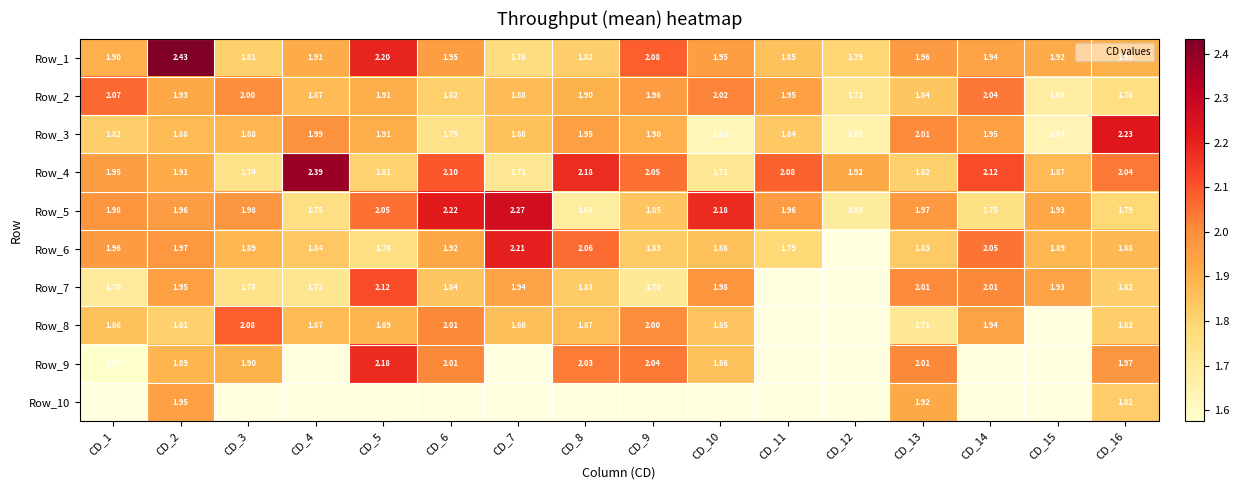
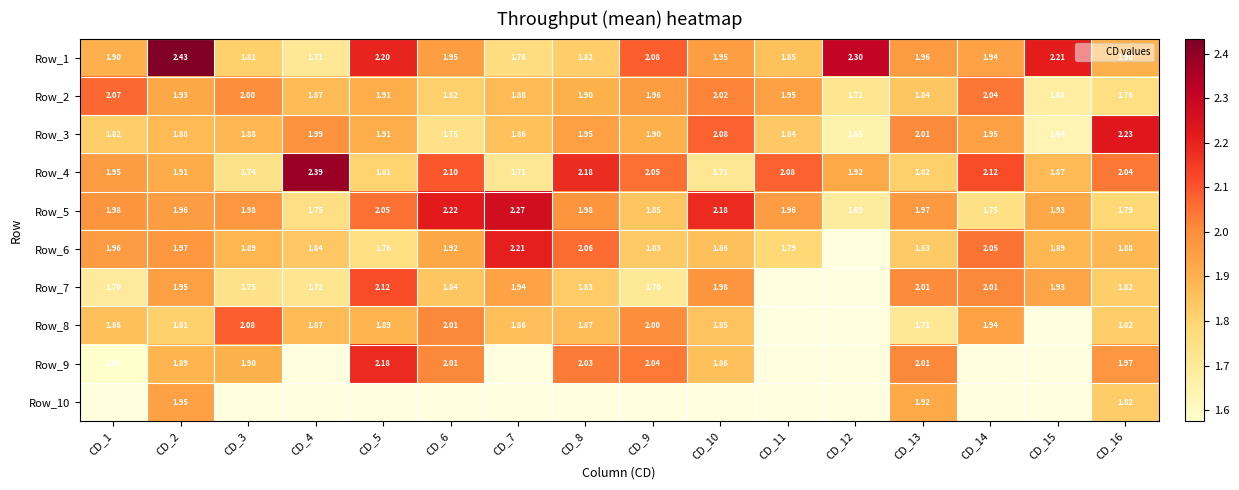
  {
    "Row_1": {
      "CD_1": 1.90,
      "CD_2": 2.43,
      "CD_3": 1.81,
-     "CD_4": 1.91,
+     "CD_4": 1.71,
      "CD_5": 2.20,
      "CD_6": 1.95,
      "CD_7": 1.76,
      "CD_8": 1.82,
      "CD_9": 2.08,
      "CD_10": 1.95,
      "CD_11": 1.85,
-     "CD_12": 1.79,
+     "CD_12": 2.30,
      "CD_13": 1.96,
      "CD_14": 1.94,
-     "CD_15": 1.92
+     "CD_15": 2.21
    },
    "Row_2": {
      "CD_1": 2.07,
      "CD_2": 1.93,
      "CD_3": 2.00,
      "CD_4": 1.87,
      "CD_5": 1.91,
      "CD_6": 1.82,
      "CD_7": 1.88,
      "CD_8": 1.90,
      "CD_9": 1.96,
      "CD_10": 2.02,
      "CD_11": 1.95,
      "CD_12": 1.72,
      "CD_13": 1.84,
      "CD_14": 2.04,
      "CD_15": 1.68,
      "CD_16": 1.76
    },
    "Row_3": {
      "CD_1": 1.82,
      "CD_2": 1.88,
      "CD_3": 1.88,
      "CD_4": 1.99,
      "CD_5": 1.91,
      "CD_6": 1.75,
      "CD_7": 1.86,
      "CD_8": 1.95,
      "CD_9": 1.90,
-     "CD_10": 1.63,
+     "CD_10": 2.08,
      "CD_11": 1.84,
      "CD_12": 1.65,
      "CD_13": 2.01,
      "CD_14": 1.95,
      "CD_15": 1.64,
      "CD_16": 2.23
    },
    "Row_4": {
      "CD_1": 1.95,
      "CD_2": 1.91,
      "CD_3": 1.74,
      "CD_4": 2.39,
      "CD_5": 1.81,
      "CD_6": 2.10,
      "CD_7": 1.71,
      "CD_8": 2.18,
      "CD_9": 2.05,
      "CD_10": 1.71,
      "CD_11": 2.08,
      "CD_12": 1.92,
      "CD_13": 1.82,
      "CD_14": 2.12,
      "CD_15": 1.87,
      "CD_16": 2.04
    },
    "Row_5": {
      "CD_1": 1.98,
      "CD_2": 1.96,
      "CD_3": 1.98,
      "CD_4": 1.75,
      "CD_5": 2.05,
      "CD_6": 2.22,
      "CD_7": 2.27,
-     "CD_8": 1.68,
+     "CD_8": 1.98,
      "CD_9": 1.85,
      "CD_10": 2.18,
      "CD_11": 1.96,
      "CD_12": 1.69,
      "CD_13": 1.97,
      "CD_14": 1.75,
      "CD_15": 1.93,
      "CD_16": 1.79
    },
    "Row_6": {
      "CD_1": 1.96,
      "CD_2": 1.97,
      "CD_3": 1.89,
      "CD_4": 1.84,
      "CD_5": 1.76,
      "CD_6": 1.92,
      "CD_7": 2.21,
      "CD_8": 2.06,
      "CD_9": 1.83,
      "CD_10": 1.86,
      "CD_11": 1.79,
      "CD_13": 1.83,
      "CD_14": 2.05,
      "CD_15": 1.89,
      "CD_16": 1.88
    },
    "Row_7": {
      "CD_1": 1.70,
      "CD_2": 1.95,
      "CD_3": 1.75,
      "CD_4": 1.72,
      "CD_5": 2.12,
      "CD_6": 1.84,
      "CD_7": 1.94,
      "CD_8": 1.83,
      "CD_9": 1.70,
      "CD_10": 1.98,
      "CD_13": 2.01,
      "CD_14": 2.01,
      "CD_15": 1.93,
      "CD_16": 1.82
    },
    "Row_8": {
      "CD_1": 1.86,
      "CD_2": 1.81,
      "CD_3": 2.08,
      "CD_4": 1.87,
      "CD_5": 1.89,
      "CD_6": 2.01,
      "CD_7": 1.86,
      "CD_8": 1.87,
      "CD_9": 2.00,
      "CD_10": 1.85,
      "CD_13": 1.71,
      "CD_14": 1.94,
      "CD_16": 1.82
    },
    "Row_9": {
      "CD_1": 1.58,
      "CD_2": 1.89,
      "CD_3": 1.90,
      "CD_5": 2.18,
      "CD_6": 2.01,
      "CD_8": 2.03,
      "CD_9": 2.04,
      "CD_10": 1.86,
      "CD_13": 2.01,
      "CD_16": 1.97
    },
    "Row_10": {
      "CD_2": 1.95,
      "CD_13": 1.92,
      "CD_16": 1.82
    }
  }
